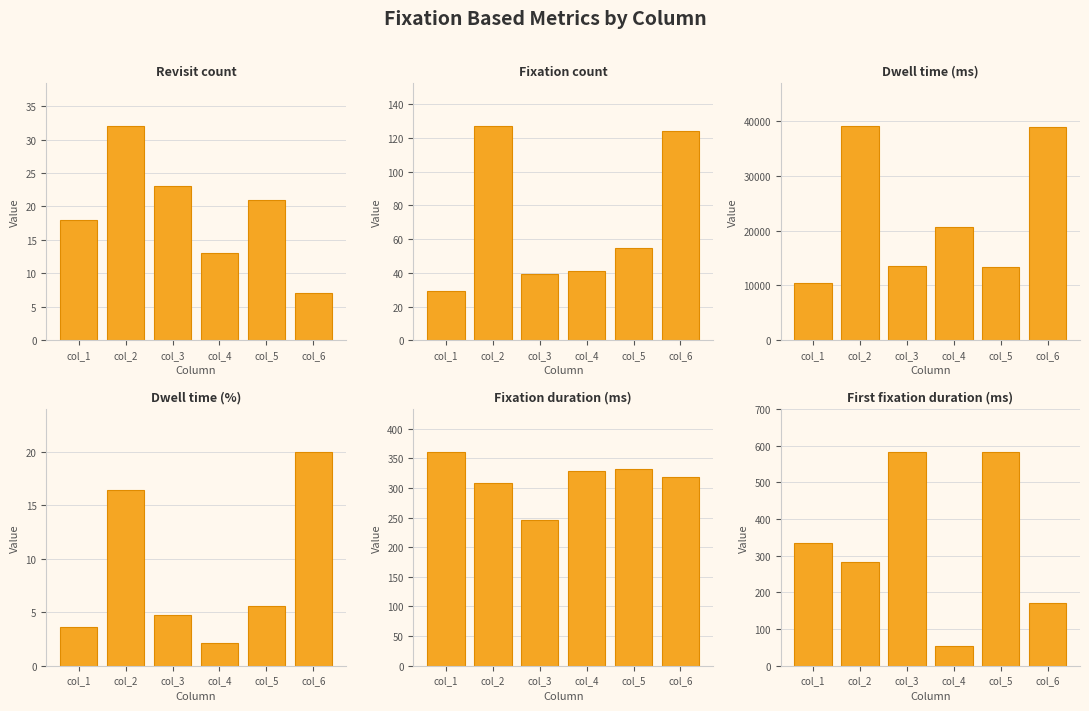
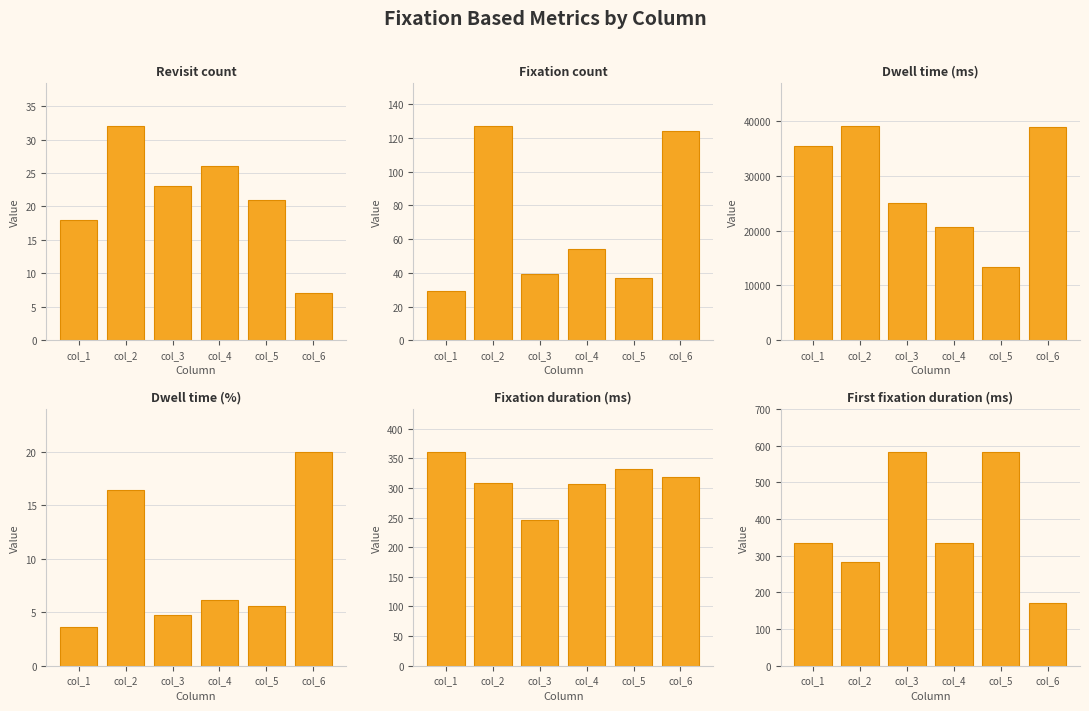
  {
    "Revisit count": {
      "col_1": 18,
      "col_2": 32,
      "col_3": 23,
-     "col_4": 13,
+     "col_4": 26,
      "col_5": 21,
      "col_6": 7
    },
    "Fixation count": {
      "col_1": 29,
      "col_2": 127,
      "col_3": 39,
-     "col_4": 41,
-     "col_5": 55,
+     "col_4": 54,
+     "col_5": 37,
      "col_6": 124
    },
    "Dwell time (ms)": {
-     "col_1": 10000,
+     "col_1": 35000,
      "col_2": 39000,
-     "col_3": 14000,
+     "col_3": 25000,
      "col_4": 21000,
      "col_5": 13000,
      "col_6": 39000
    },
    "Dwell time (%)": {
      "col_1": 3.6,
      "col_2": 16.5,
      "col_3": 4.7,
-     "col_4": 2.2,
+     "col_4": 6.2,
      "col_5": 5.6,
      "col_6": 20.0
    },
    "Fixation duration (ms)": {
      "col_1": 360,
      "col_2": 310,
      "col_3": 250,
-     "col_4": 330,
+     "col_4": 310,
      "col_5": 330,
      "col_6": 320
    },
    "First fixation duration (ms)": {
      "col_1": 330,
      "col_2": 280,
      "col_3": 580,
-     "col_4": 50,
+     "col_4": 330,
      "col_5": 580,
      "col_6": 170
    }
  }
